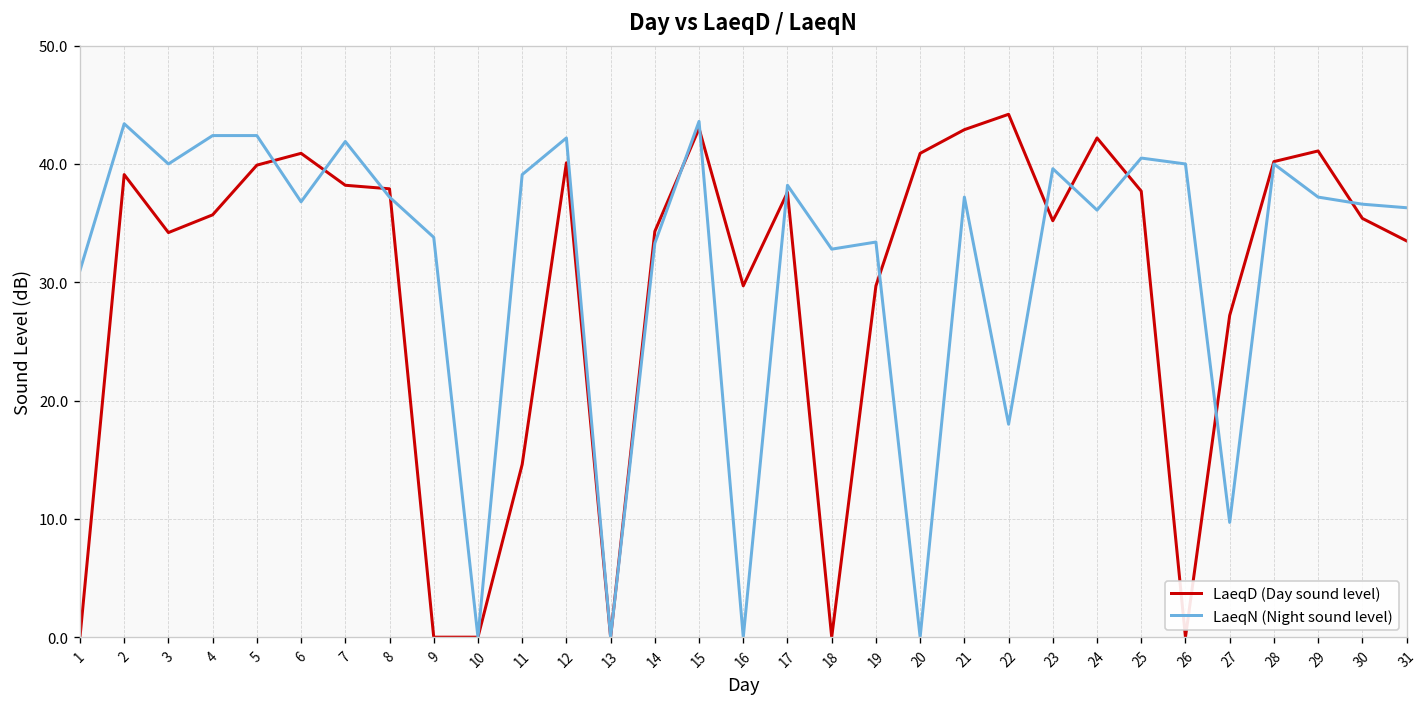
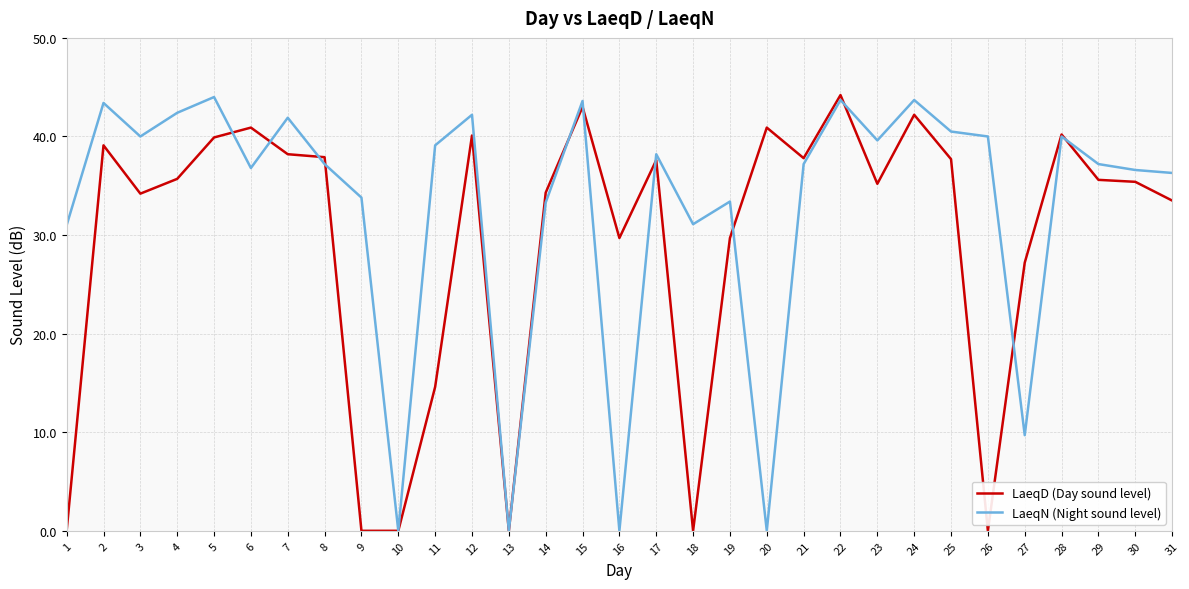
  {
    "LaeqD (Day sound level)": {
      "1": 0,
      "2": 39,
      "3": 34,
      "4": 36,
      "5": 40,
      "6": 41,
      "7": 38,
      "8": 38,
      "9": 0,
      "11": 15,
      "12": 40,
      "14": 34,
      "15": 43,
      "16": 30,
      "17": 38,
      "18": 0,
      "19": 30,
      "20": 41,
-     "21": 43,
+     "21": 38,
      "22": 44,
      "23": 35,
      "24": 42,
      "25": 38,
      "26": 0,
      "27": 27,
-     "29": 41,
+     "29": 36,
      "30": 35,
      "31": 34
    },
    "LaeqN (Night sound level)": {
      "1": 31,
      "2": 43,
      "3": 40,
      "4": 42,
-     "5": 42,
+     "5": 44,
      "6": 37,
      "7": 42,
      "8": 37,
      "9": 34,
      "11": 39,
      "12": 42,
      "14": 33,
      "15": 44,
      "16": 0,
      "17": 38,
-     "18": 33,
+     "18": 31,
      "19": 33,
      "20": 0,
      "21": 37,
-     "22": 18,
+     "22": 44,
      "23": 40,
-     "24": 36,
+     "24": 44,
      "25": 41,
      "26": 40,
      "27": 10,
      "29": 37,
      "30": 37,
      "31": 36
    }
  }
